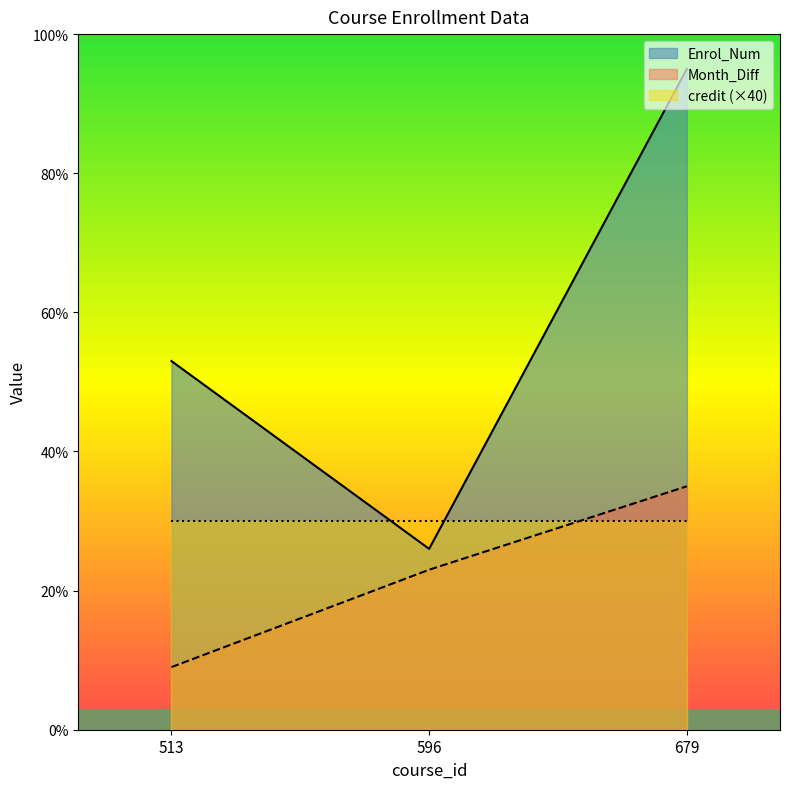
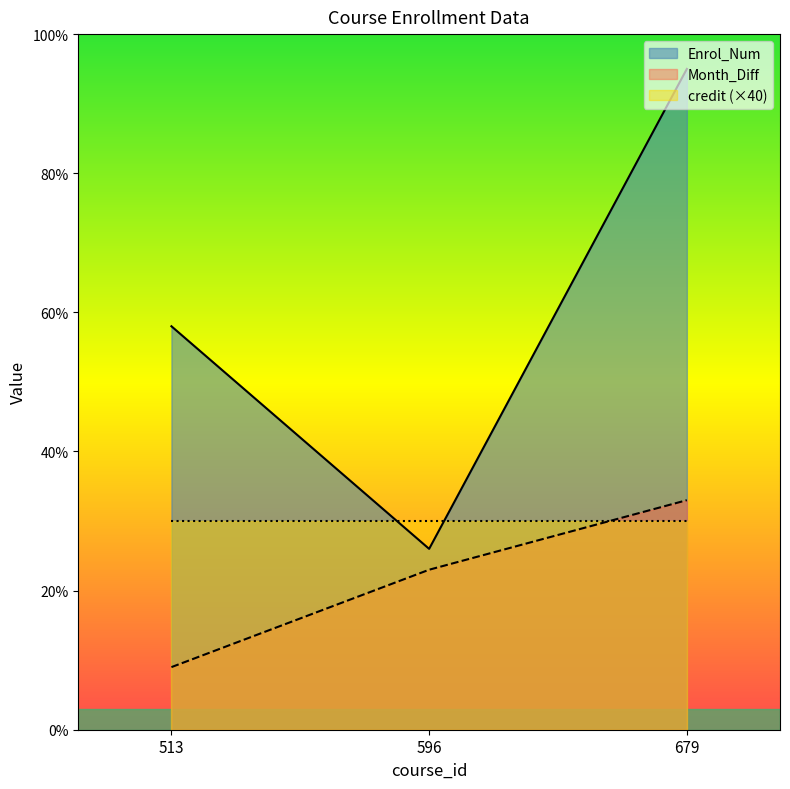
  {
    "Enrol_Num": {
-     "513": "53%",
+     "513": "58%",
      "596": "26%"
    },
    "Month_Diff": {
      "513": "9%",
      "596": "23%",
-     "679": "35%"
+     "679": "33%"
    },
    "credit (×40)": {
      "513": "30%",
      "596": "30%",
      "679": "30%"
    }
  }
